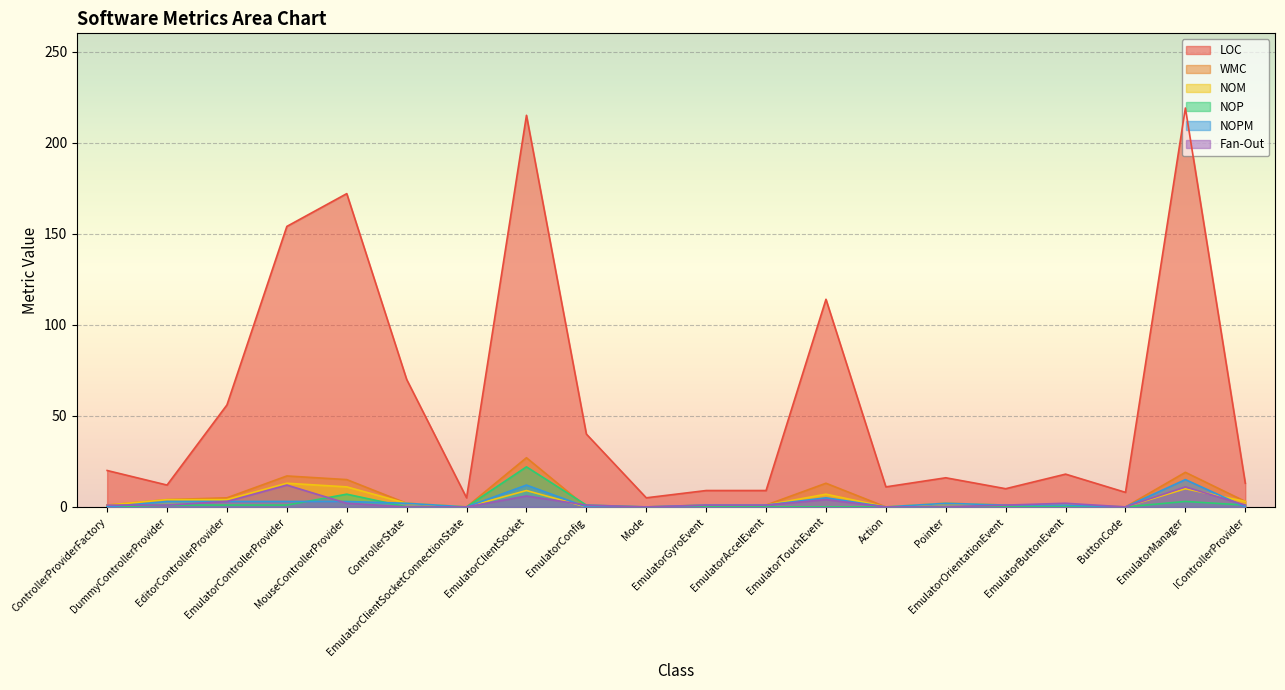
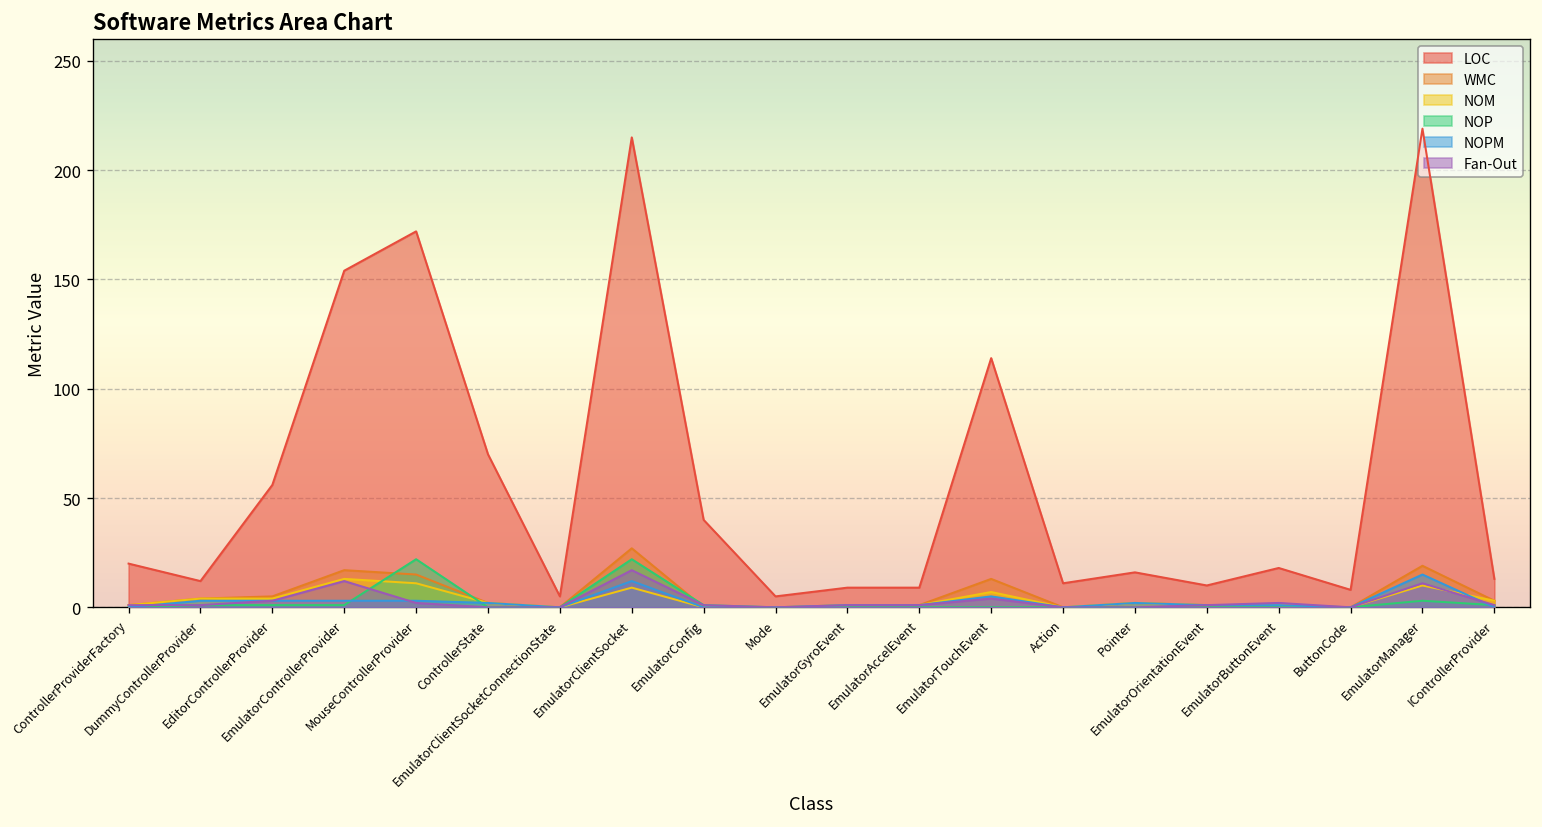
  {
    "NOP": {
      "EditorControllerProvider": 1,
      "EmulatorControllerProvider": 1,
-     "MouseControllerProvider": 7,
+     "MouseControllerProvider": 22,
      "EmulatorClientSocket": 22,
      "EmulatorTouchEvent": 0,
      "EmulatorManager": 3
    },
    "NOPM": {
      "EmulatorControllerProvider": 3,
      "EmulatorClientSocket": 12,
      "EmulatorManager": 15
    },
    "Fan-Out": {
-     "EmulatorClientSocket": 6
+     "EmulatorClientSocket": 17
    }
  }
